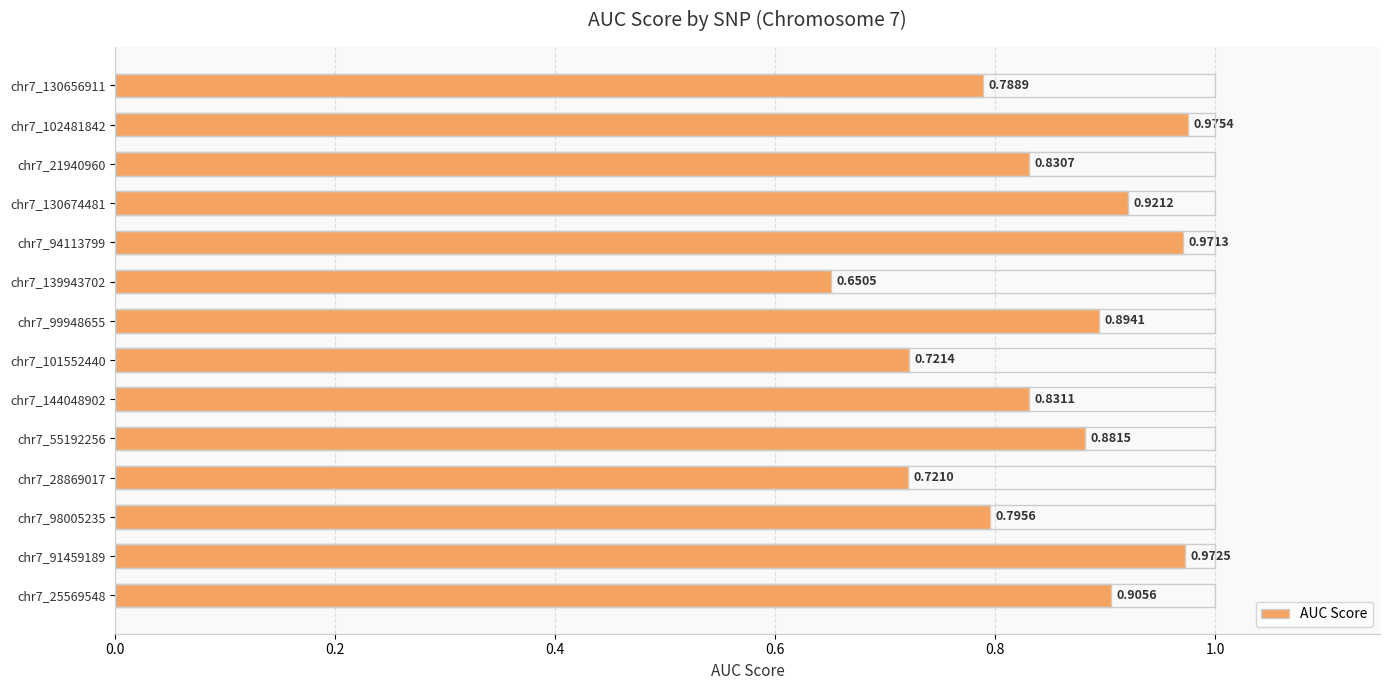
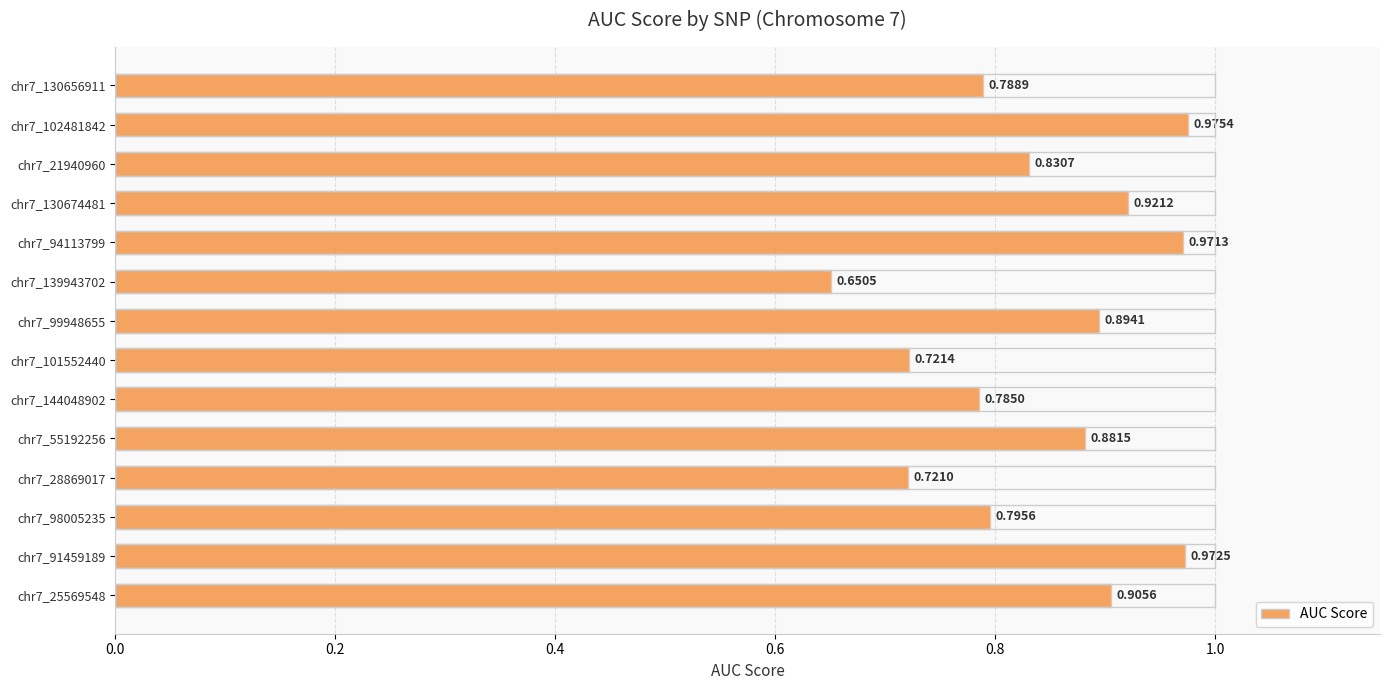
  {
    "chr7_130656911": 0.7889,
    "chr7_102481842": 0.9754,
    "chr7_21940960": 0.8307,
    "chr7_130674481": 0.9212,
    "chr7_94113799": 0.9713,
    "chr7_139943702": 0.6505,
    "chr7_99948655": 0.8941,
    "chr7_101552440": 0.7214,
-   "chr7_144048902": 0.8311,
+   "chr7_144048902": 0.7850,
    "chr7_55192256": 0.8815,
    "chr7_28869017": 0.7210,
    "chr7_98005235": 0.7956,
    "chr7_91459189": 0.9725,
    "chr7_25569548": 0.9056
  }
